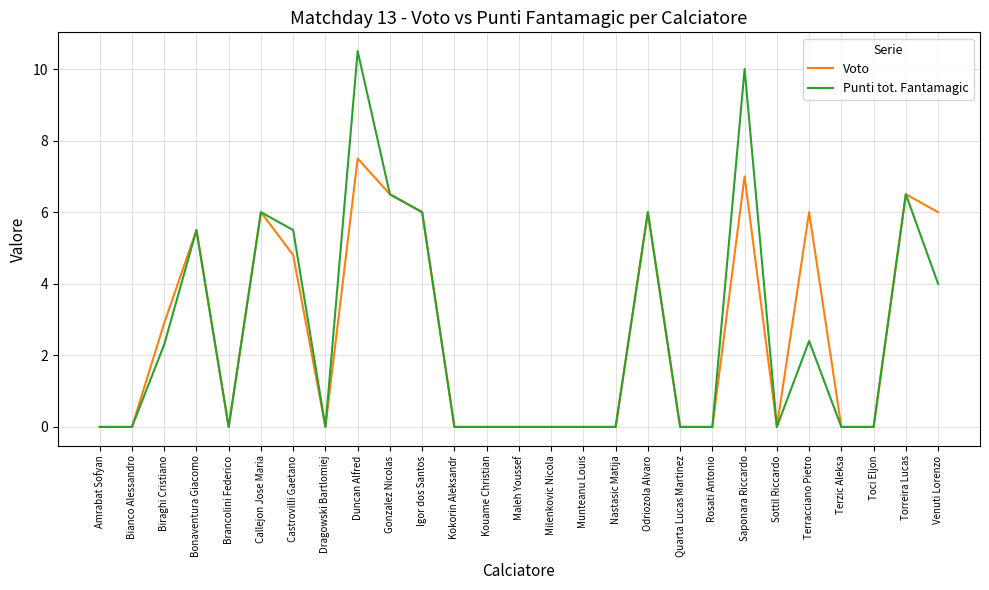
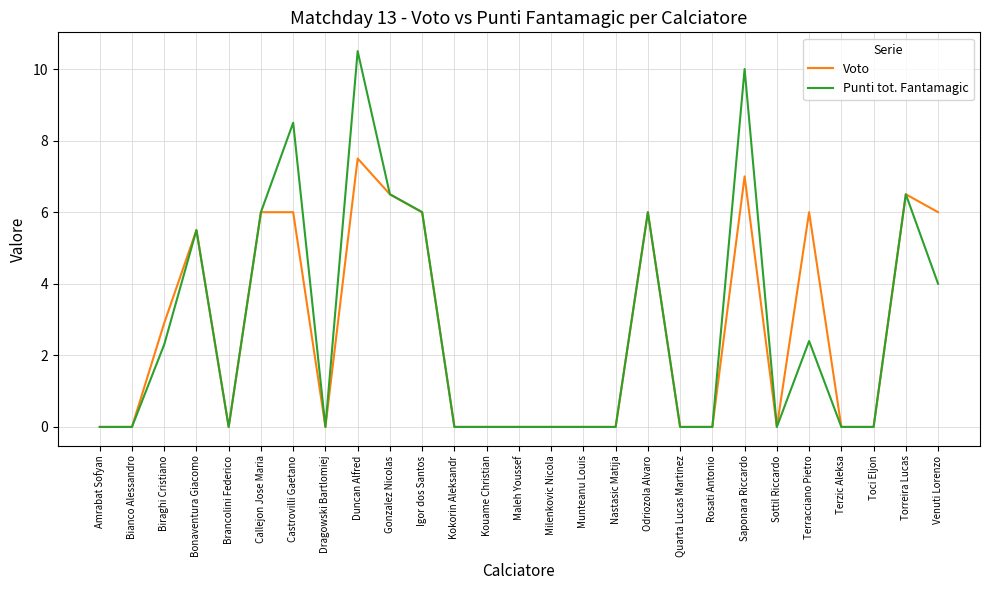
  {
    "Voto": {
      "Biraghi Cristiano": 2.9,
-     "Castrovilli Gaetano": 4.8,
+     "Castrovilli Gaetano": 6.0,
      "Duncan Alfred": 7.5,
      "Saponara Riccardo": 7.0,
      "Terracciano Pietro": 6.0,
      "Venuti Lorenzo": 6.0
    },
    "Punti tot. Fantamagic": {
      "Biraghi Cristiano": 2.3,
-     "Castrovilli Gaetano": 5.5,
+     "Castrovilli Gaetano": 8.5,
      "Duncan Alfred": 10.5,
      "Saponara Riccardo": 10.0,
      "Terracciano Pietro": 2.4,
      "Venuti Lorenzo": 4.0
    }
  }
